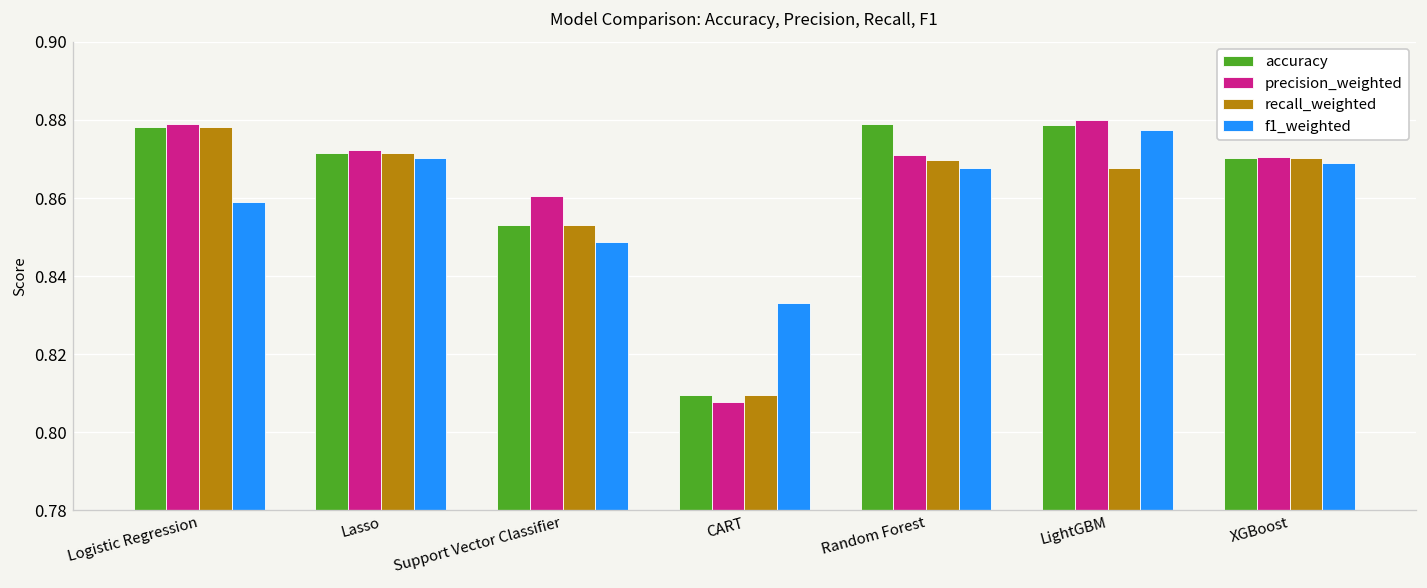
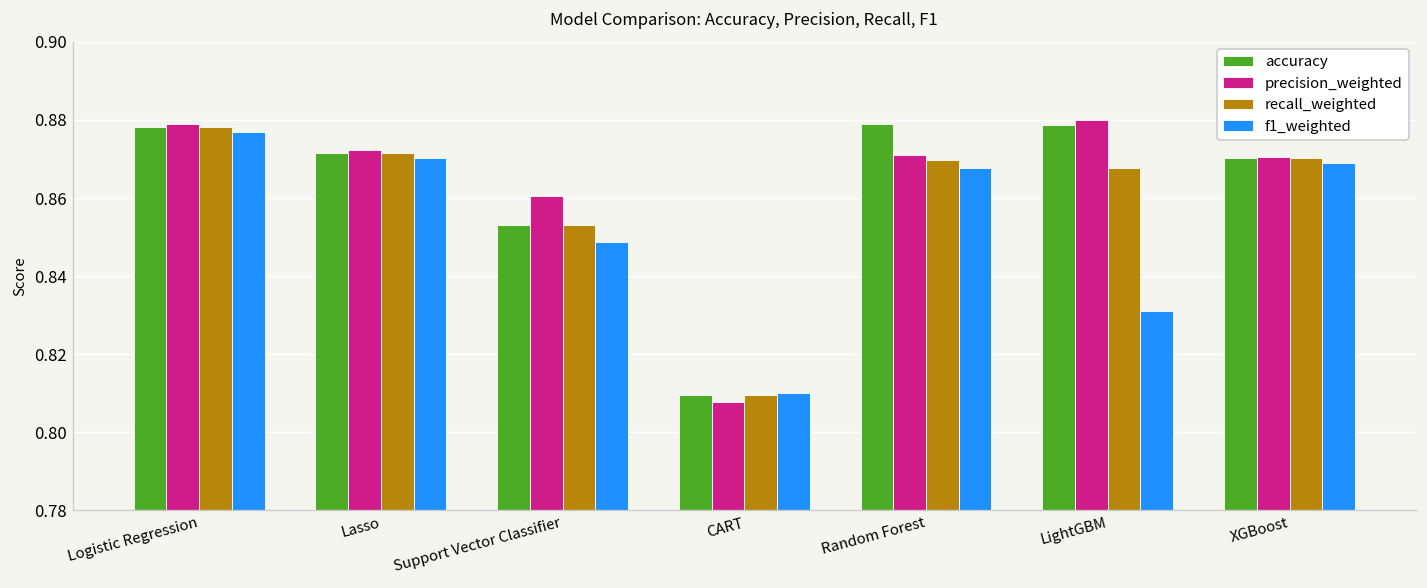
  {
    "accuracy": {
      "Logistic Regression": 0.878,
      "Lasso": 0.872,
      "Support Vector Classifier": 0.853,
      "CART": 0.810,
      "Random Forest": 0.879,
      "LightGBM": 0.879,
      "XGBoost": 0.870
    },
    "precision_weighted": {
      "Logistic Regression": 0.879,
      "Lasso": 0.872,
      "Support Vector Classifier": 0.861,
      "CART": 0.808,
      "Random Forest": 0.871,
      "LightGBM": 0.880,
      "XGBoost": 0.871
    },
    "recall_weighted": {
      "Logistic Regression": 0.878,
      "Lasso": 0.872,
      "Support Vector Classifier": 0.853,
      "CART": 0.810,
      "Random Forest": 0.870,
      "LightGBM": 0.868,
      "XGBoost": 0.870
    },
    "f1_weighted": {
-     "Logistic Regression": 0.859,
+     "Logistic Regression": 0.877,
      "Lasso": 0.870,
      "Support Vector Classifier": 0.849,
-     "CART": 0.833,
+     "CART": 0.810,
      "Random Forest": 0.868,
-     "LightGBM": 0.877,
+     "LightGBM": 0.831,
      "XGBoost": 0.869
    }
  }
